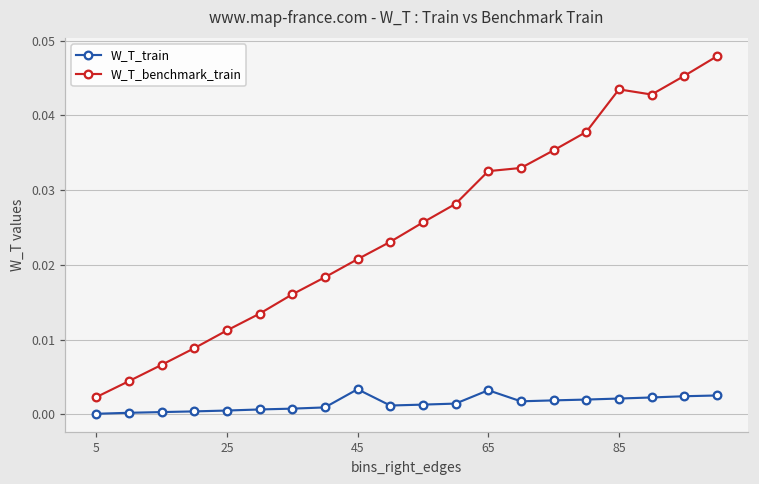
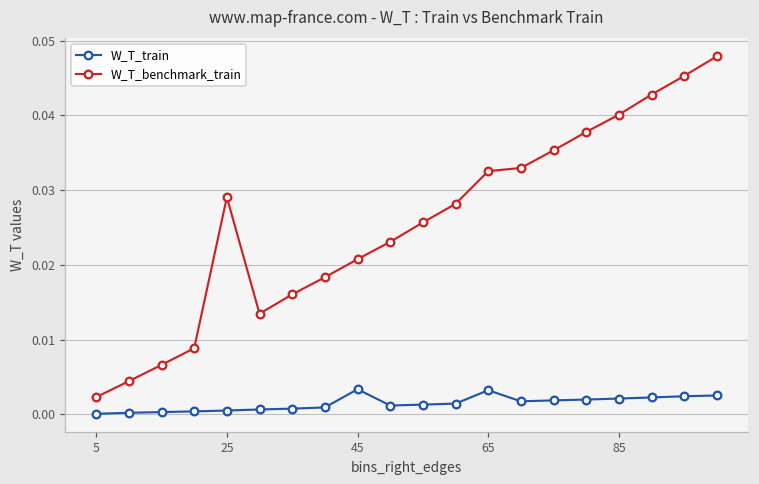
  {
    "W_T_train": {
      "5": 0.000,
      "25": 0.001,
      "45": 0.003,
      "65": 0.003,
      "85": 0.002
    },
    "W_T_benchmark_train": {
      "5": 0.002,
-     "25": 0.011,
+     "25": 0.029,
      "45": 0.021,
      "65": 0.033,
-     "85": 0.043
+     "85": 0.040
    }
  }
